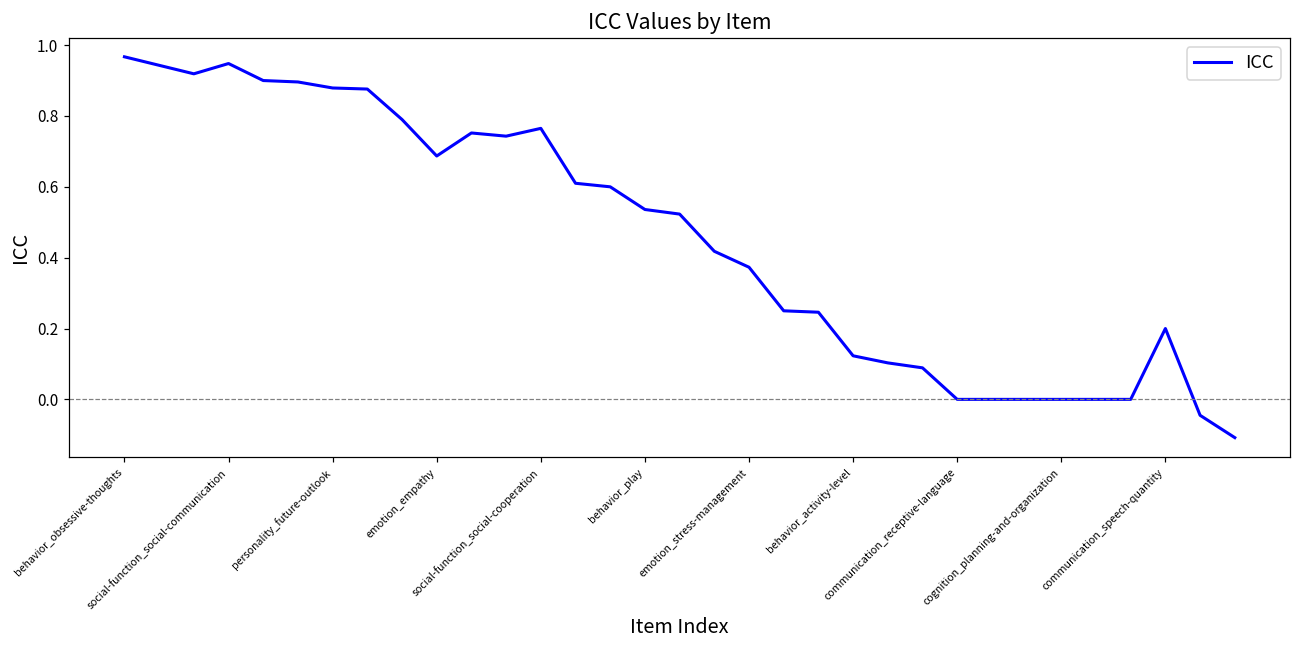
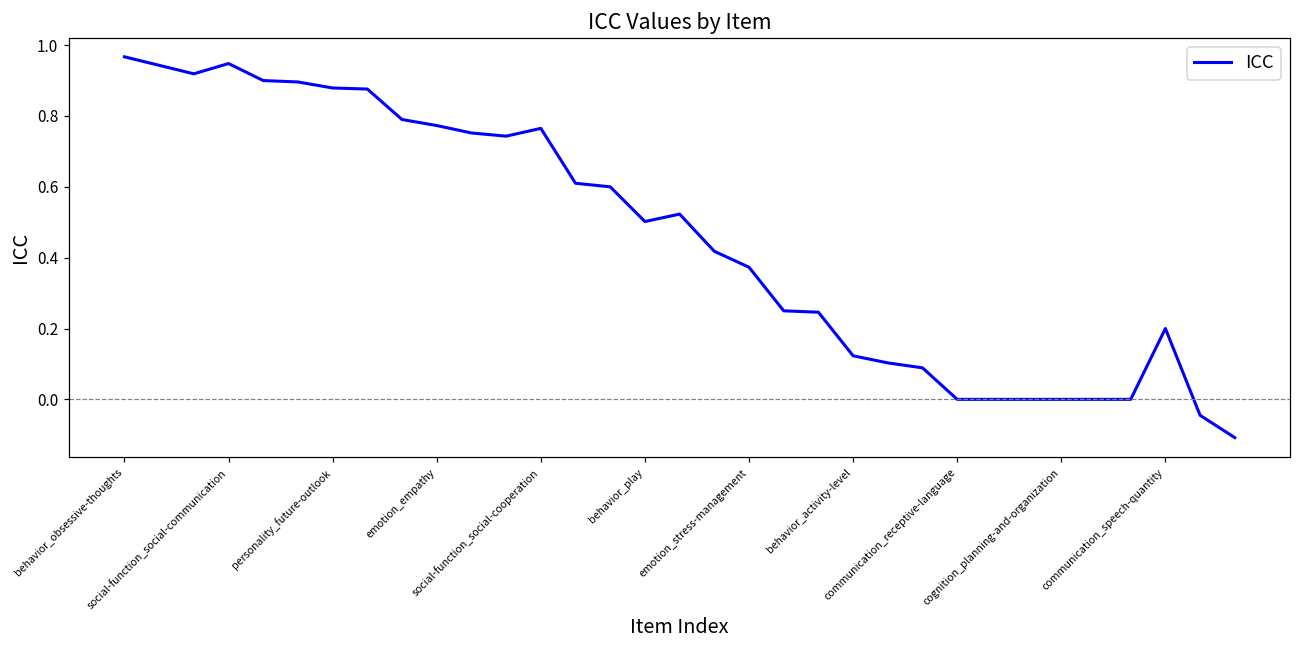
  {
    "behavior_obsessive-thoughts": 0.97,
    "social-function_social-communication": 0.95,
    "personality_future-outlook": 0.88,
-   "emotion_empathy": 0.69,
+   "emotion_empathy": 0.77,
    "social-function_social-cooperation": 0.77,
-   "behavior_play": 0.54,
+   "behavior_play": 0.50,
    "emotion_stress-management": 0.37,
    "behavior_activity-level": 0.12,
    "communication_receptive-language": 0.00,
    "cognition_planning-and-organization": 0.00,
    "communication_speech-quantity": 0.20
  }
